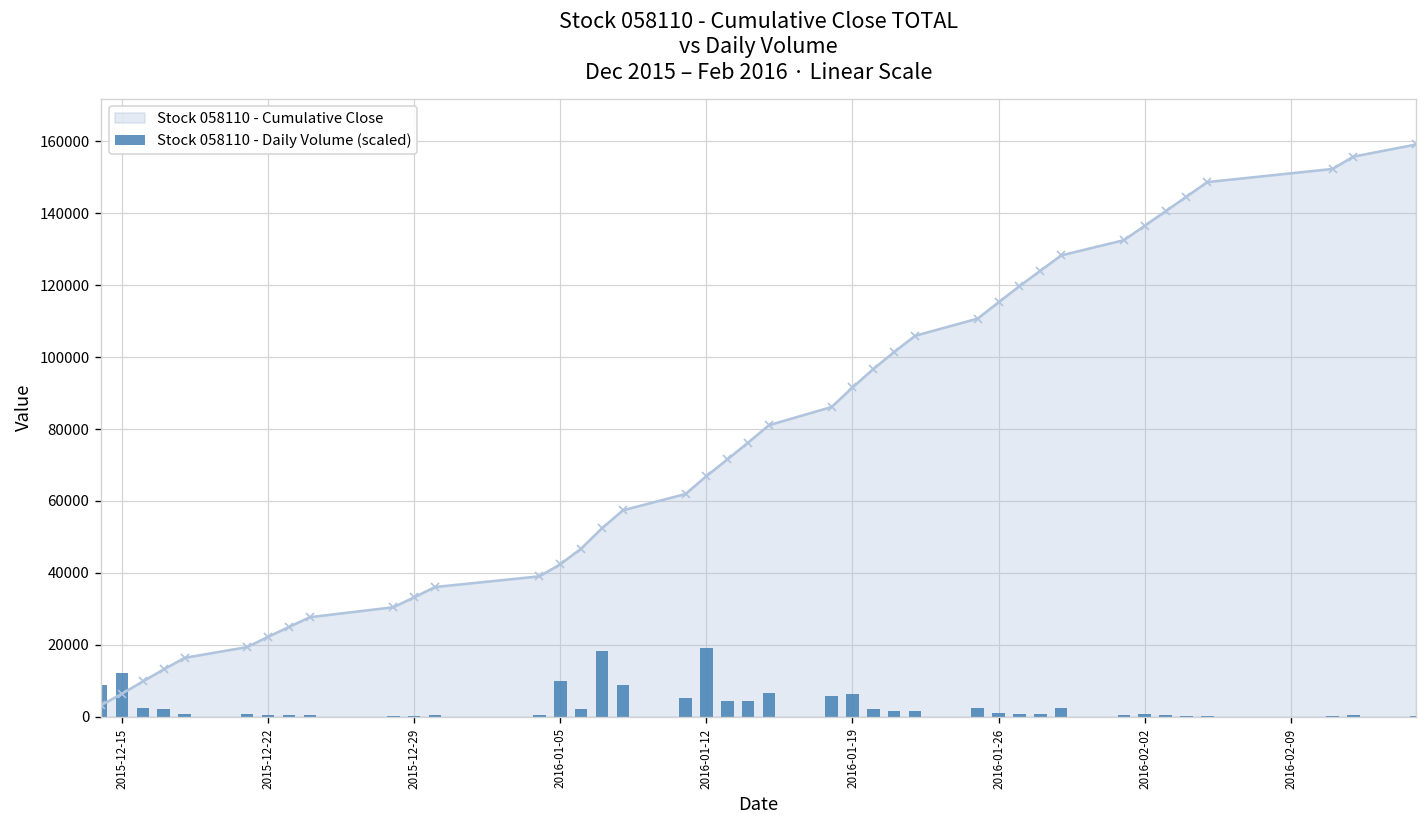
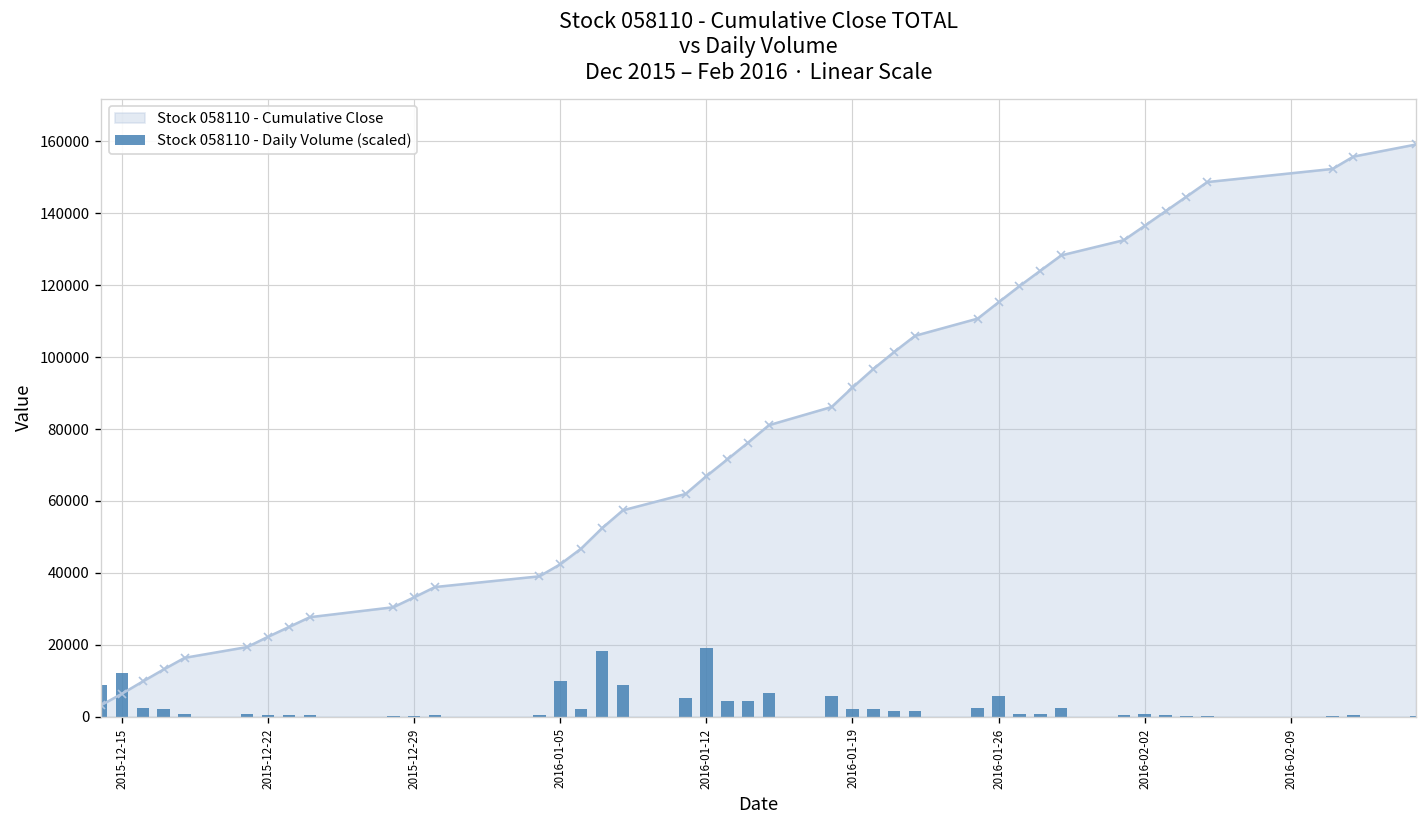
  {
    "Stock 058110 - Cumulative Close": {
      "2015-12-15": 6000,
      "2015-12-22": 22000,
      "2015-12-29": 33000,
      "2016-01-05": 42000,
      "2016-01-12": 67000,
      "2016-01-19": 92000,
      "2016-01-26": 115000,
      "2016-02-02": 137000
    },
    "Stock 058110 - Daily Volume (scaled)": {
      "2015-12-15": 12000,
      "2016-01-05": 10000,
      "2016-01-12": 19000,
-     "2016-01-19": 6000,
-     "2016-01-26": 1000
+     "2016-01-19": 2000,
+     "2016-01-26": 6000
    }
  }
